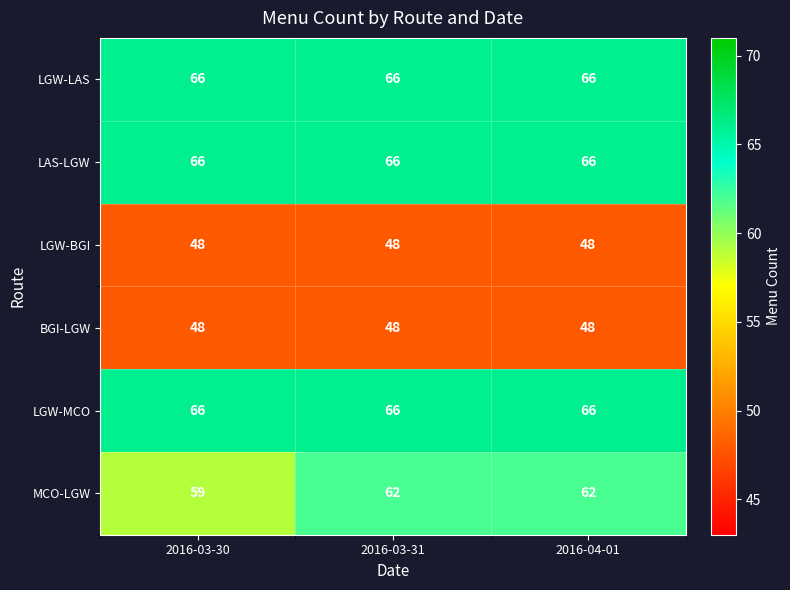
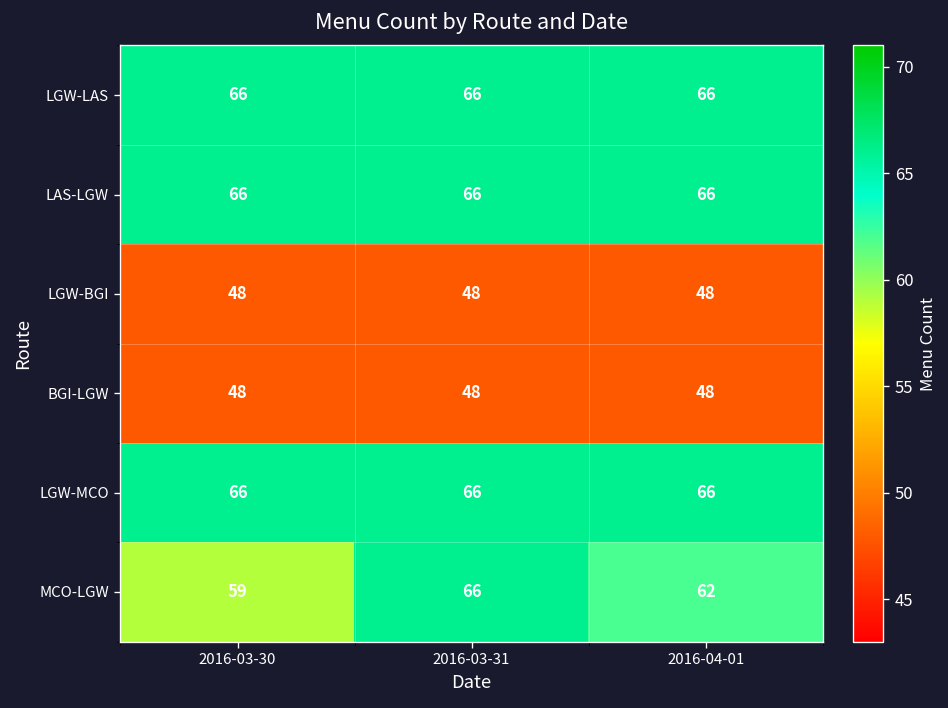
  {
    "LGW-LAS": {
      "2016-03-30": 66,
      "2016-03-31": 66,
      "2016-04-01": 66
    },
    "LAS-LGW": {
      "2016-03-30": 66,
      "2016-03-31": 66,
      "2016-04-01": 66
    },
    "LGW-BGI": {
      "2016-03-30": 48,
      "2016-03-31": 48,
      "2016-04-01": 48
    },
    "BGI-LGW": {
      "2016-03-30": 48,
      "2016-03-31": 48,
      "2016-04-01": 48
    },
    "LGW-MCO": {
      "2016-03-30": 66,
      "2016-03-31": 66,
      "2016-04-01": 66
    },
    "MCO-LGW": {
      "2016-03-30": 59,
-     "2016-03-31": 62,
+     "2016-03-31": 66,
      "2016-04-01": 62
    }
  }
